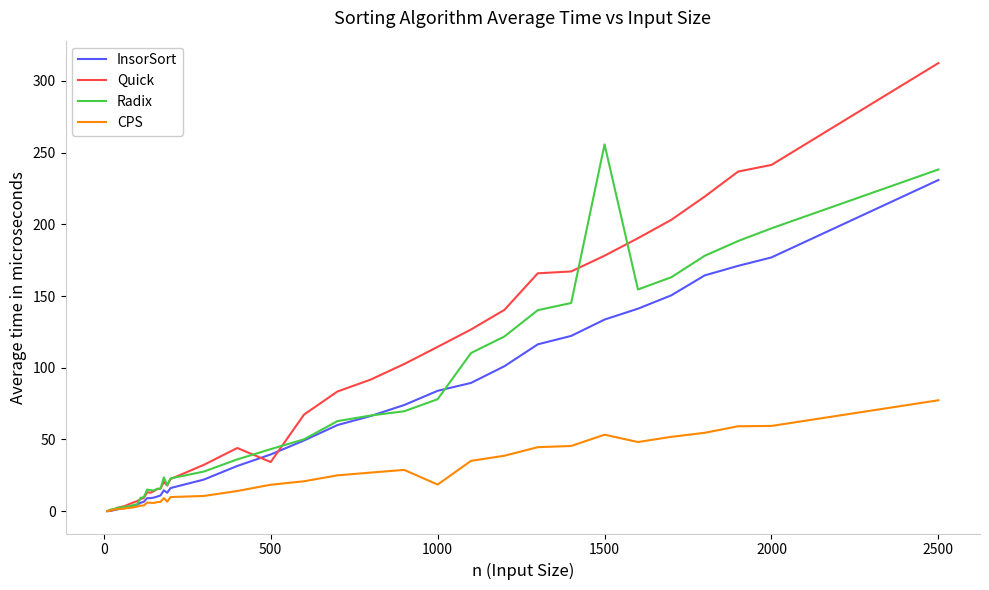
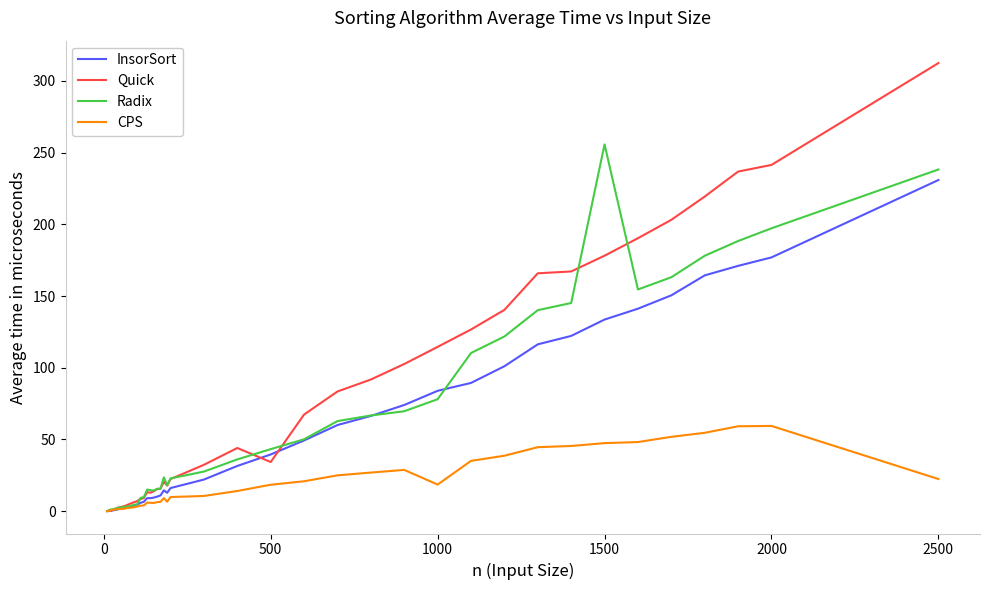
  {
    "InsorSort": {
      "500": 39,
      "1000": 84,
      "1500": 134,
      "2000": 177,
      "2500": 231
    },
    "Quick": {
      "500": 34,
      "1000": 115,
      "1500": 178,
      "2000": 241,
      "2500": 312
    },
    "Radix": {
      "500": 43,
      "1000": 78,
      "1500": 256,
      "2000": 197,
      "2500": 238
    },
    "CPS": {
      "500": 18,
      "1000": 19,
-     "1500": 53,
+     "1500": 47,
      "2000": 59,
-     "2500": 77
+     "2500": 22
    }
  }
